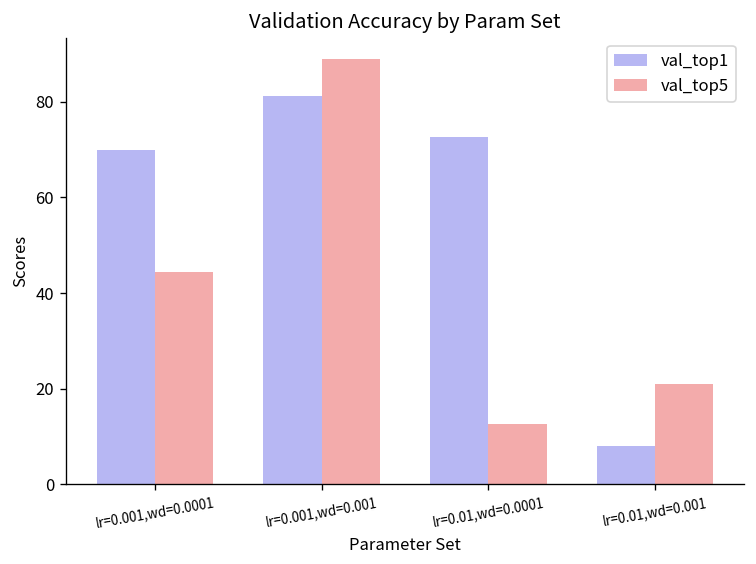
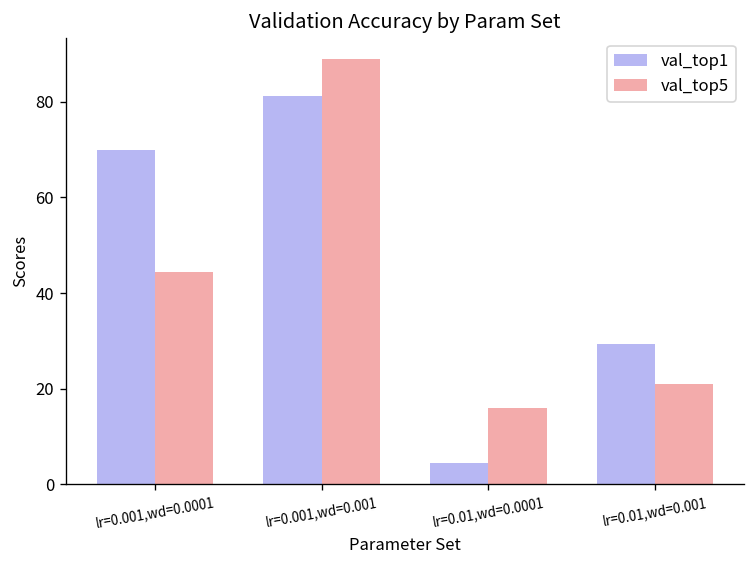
  {
    "val_top1": {
      "lr=0.001,wd=0.0001": 70,
      "lr=0.001,wd=0.001": 81,
-     "lr=0.01,wd=0.0001": 73,
-     "lr=0.01,wd=0.001": 8
+     "lr=0.01,wd=0.0001": 5,
+     "lr=0.01,wd=0.001": 29
    },
    "val_top5": {
      "lr=0.001,wd=0.0001": 44,
      "lr=0.001,wd=0.001": 89,
-     "lr=0.01,wd=0.0001": 13,
+     "lr=0.01,wd=0.0001": 16,
      "lr=0.01,wd=0.001": 21
    }
  }
